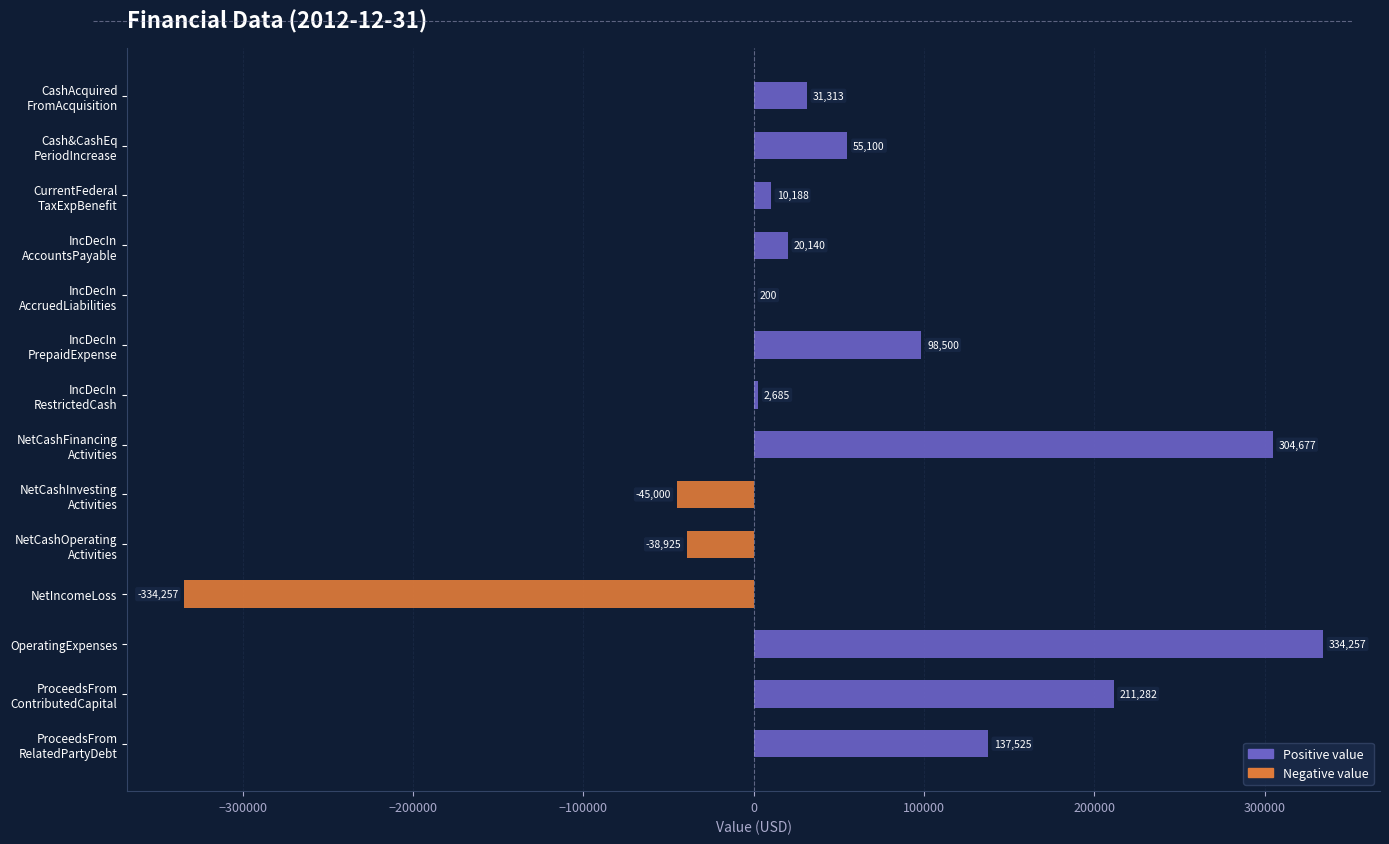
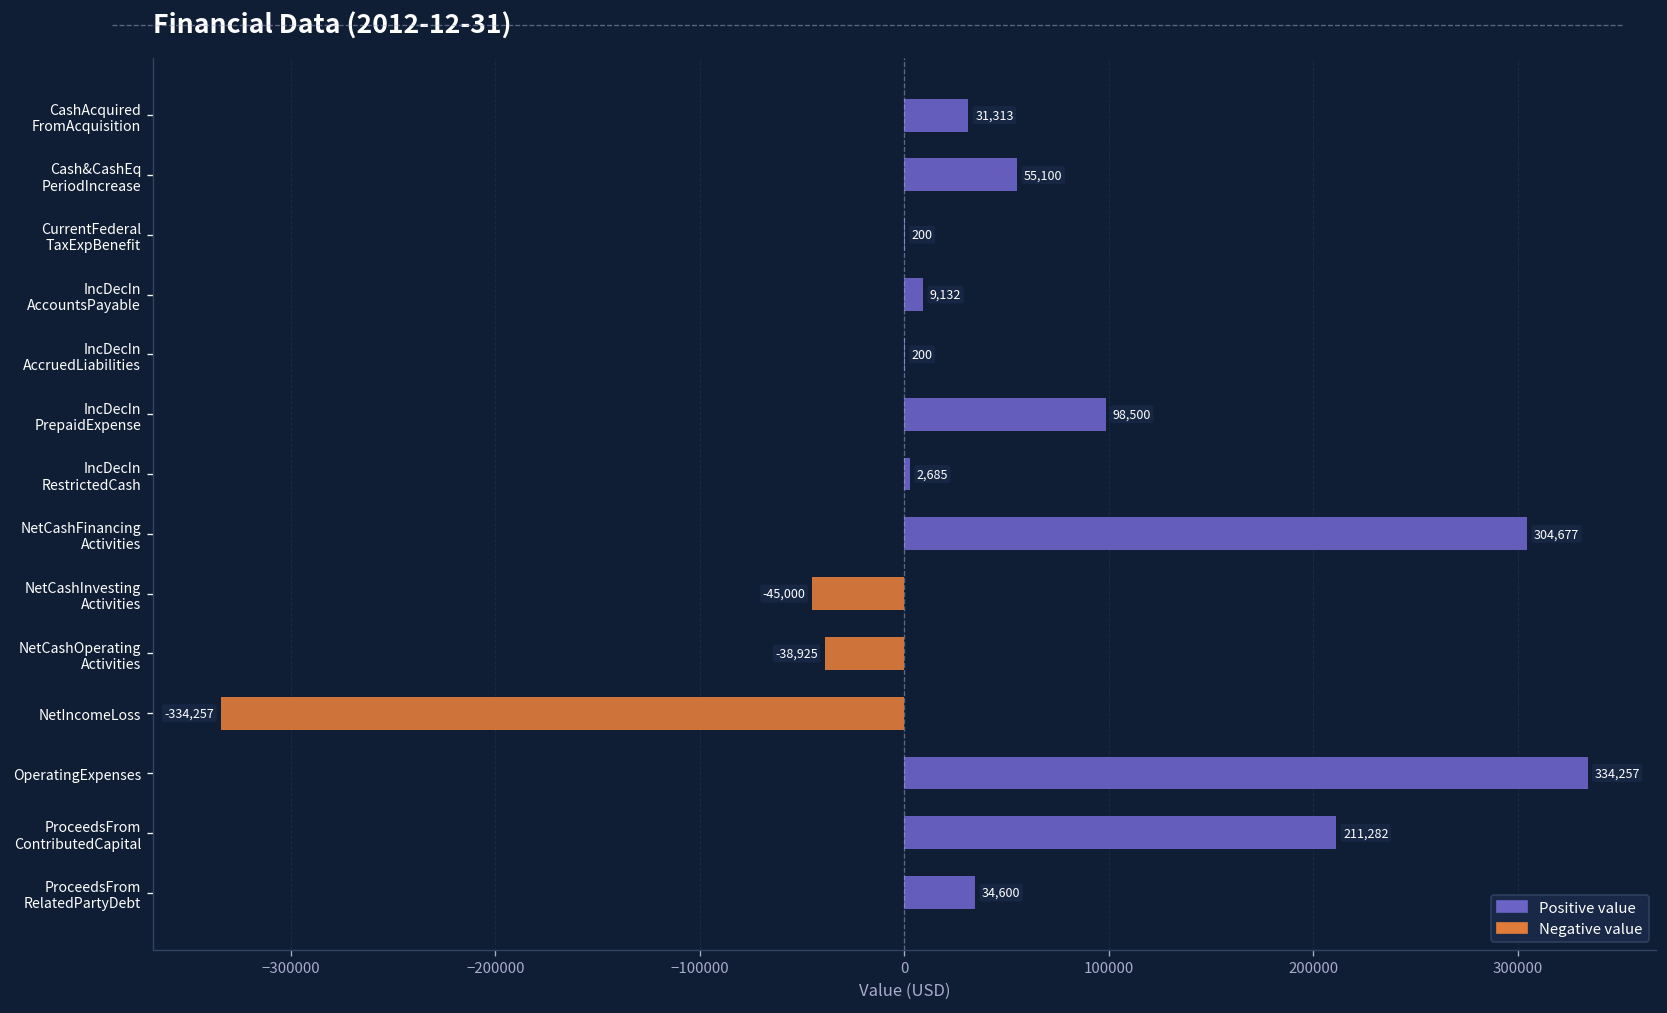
  {
-   "CurrentFederal TaxExpBenefit": "10,188",
-   "IncDecIn AccountsPayable": "20,140",
-   "ProceedsFrom RelatedPartyDebt": "137,525"
+   "CurrentFederal TaxExpBenefit": "200",
+   "IncDecIn AccountsPayable": "9,132",
+   "ProceedsFrom RelatedPartyDebt": "34,600"
  }
